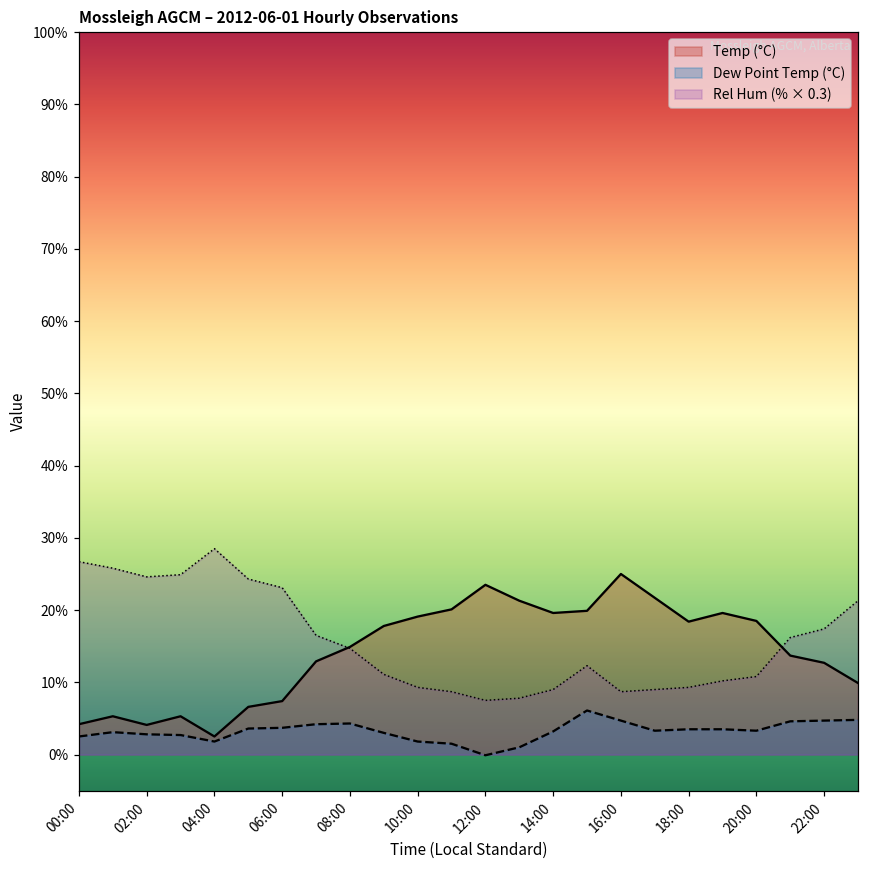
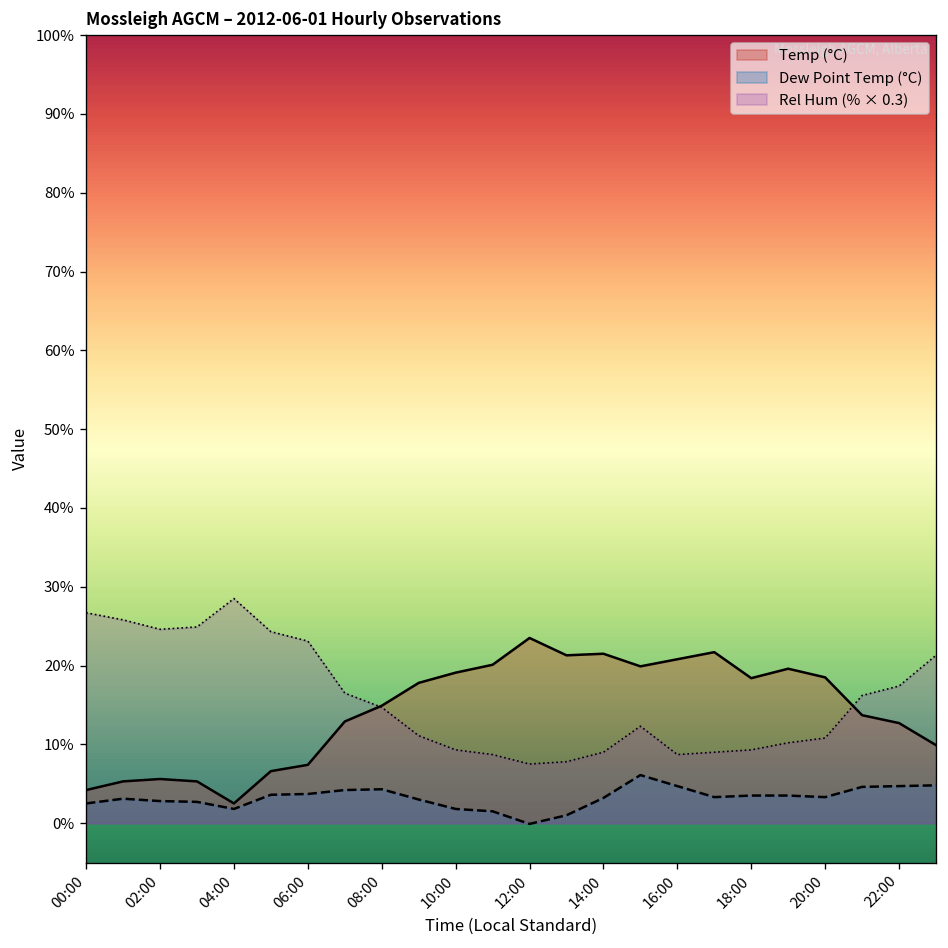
  {
    "Temp (°C)": {
      "00:00": "4%",
-     "02:00": "4%",
+     "02:00": "6%",
      "04:00": "3%",
      "06:00": "7%",
      "10:00": "19%",
      "12:00": "24%",
-     "14:00": "20%",
-     "16:00": "25%",
+     "14:00": "22%",
+     "16:00": "21%",
      "18:00": "18%",
      "20:00": "19%",
      "22:00": "13%"
    },
    "Rel Hum (% × 0.3)": {
      "00:00": "27%",
      "02:00": "25%",
      "04:00": "29%",
      "06:00": "23%",
      "10:00": "9%",
      "12:00": "8%",
      "14:00": "9%",
      "16:00": "9%",
      "18:00": "9%",
      "20:00": "11%",
      "22:00": "17%"
    }
  }
